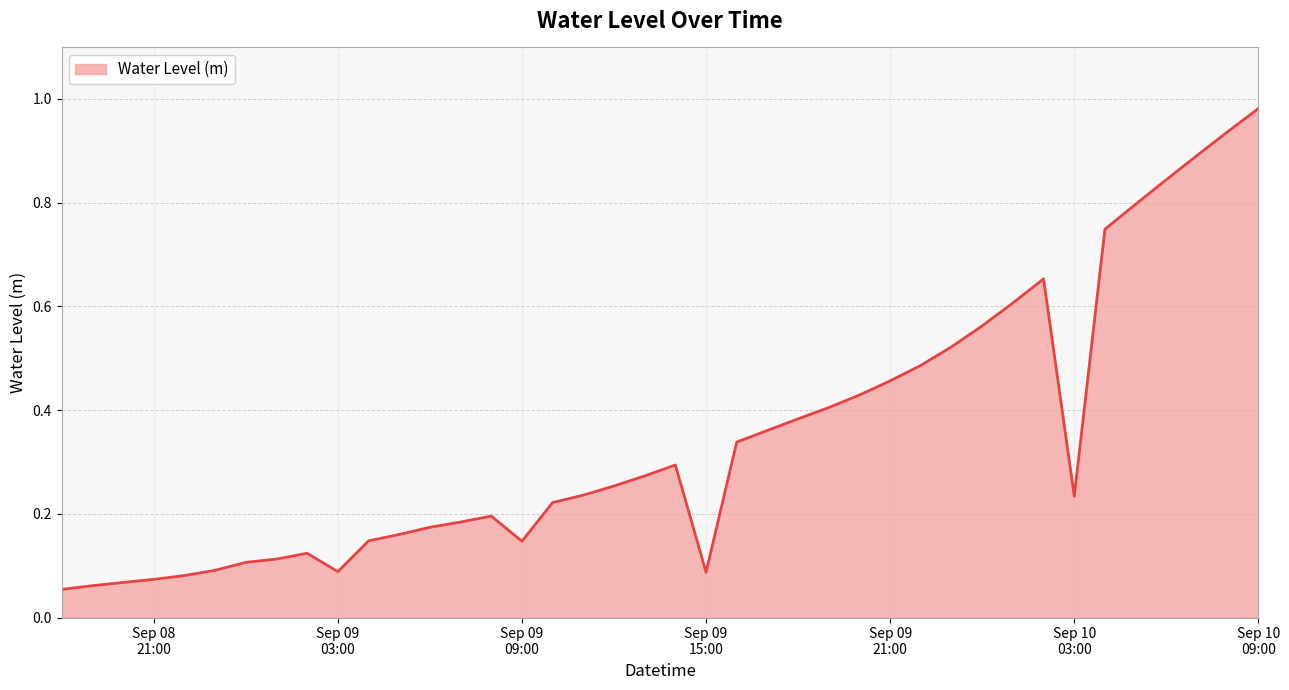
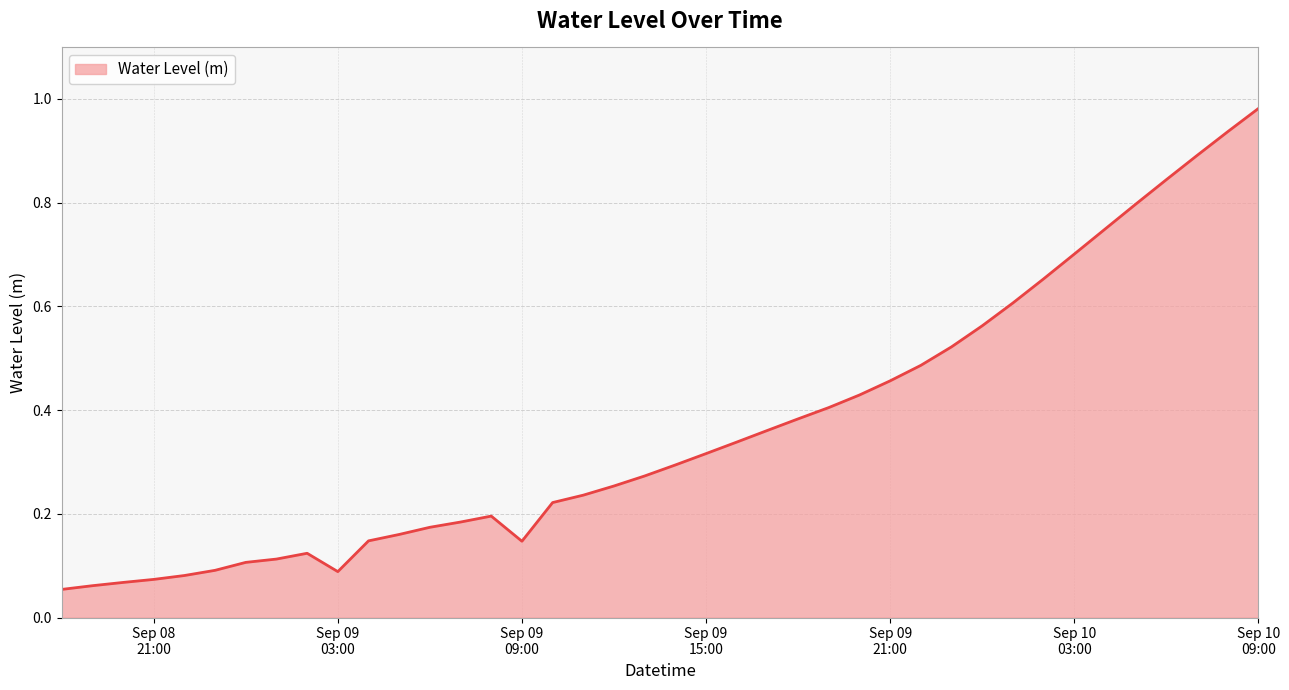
  {
    "Sep 08 21:00": 0.07,
    "Sep 09 03:00": 0.09,
    "Sep 09 09:00": 0.15,
-   "Sep 09 15:00": 0.09,
+   "Sep 09 15:00": 0.32,
    "Sep 09 21:00": 0.46,
-   "Sep 10 03:00": 0.23,
+   "Sep 10 03:00": 0.70,
    "Sep 10 09:00": 0.98
  }
